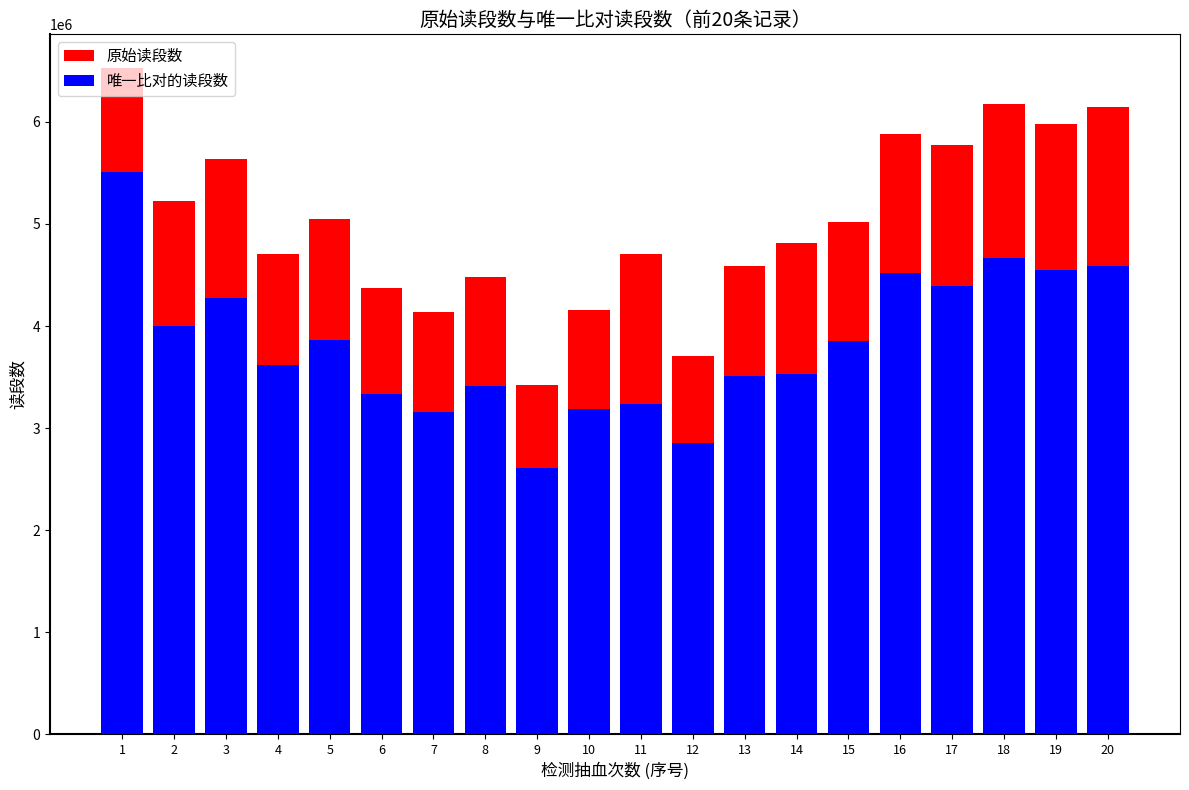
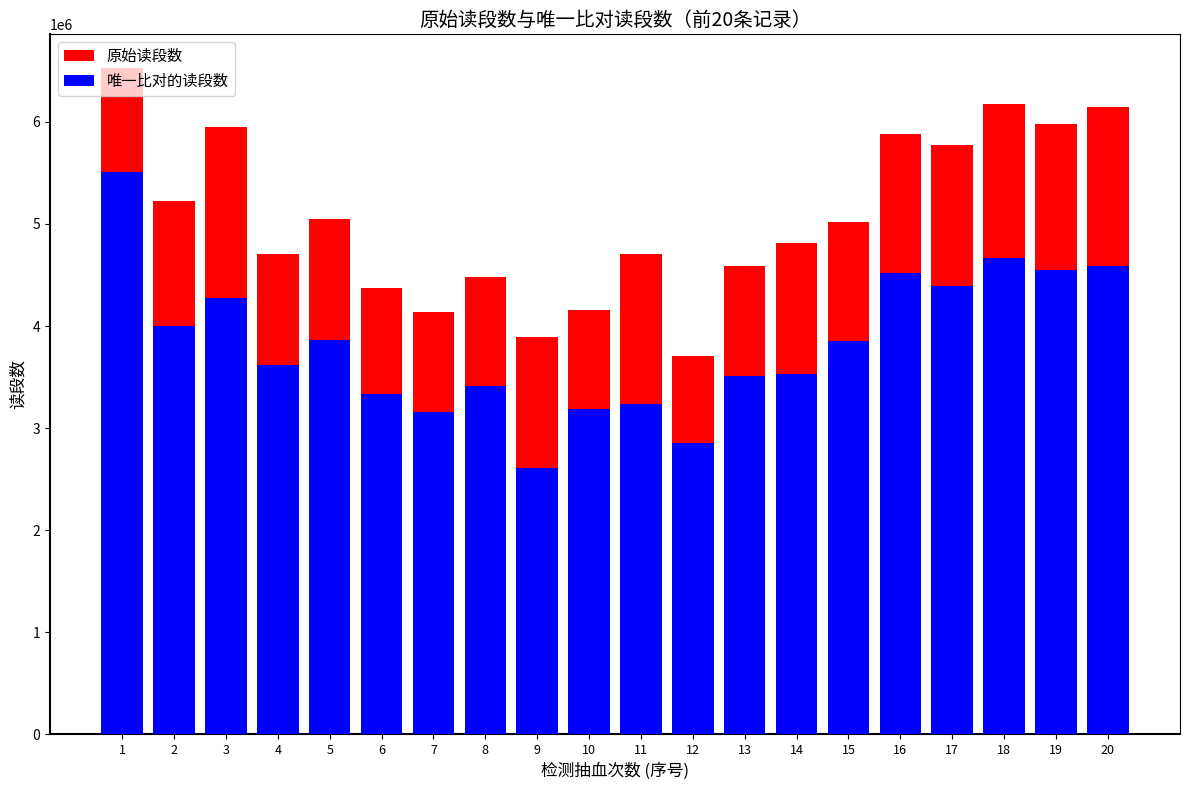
  {
    "原始读段数": {
      "2": 5220000,
-     "3": 5640000,
+     "3": 5950000,
      "4": 4710000,
      "5": 5050000,
      "6": 4370000,
      "7": 4140000,
      "8": 4480000,
-     "9": 3420000,
+     "9": 3890000,
      "10": 4160000,
      "11": 4710000,
      "12": 3710000,
      "13": 4590000,
      "14": 4810000,
      "15": 5020000,
      "16": 5880000,
      "17": 5770000,
      "18": 6180000,
      "19": 5980000,
      "20": 6140000
    }
  }
